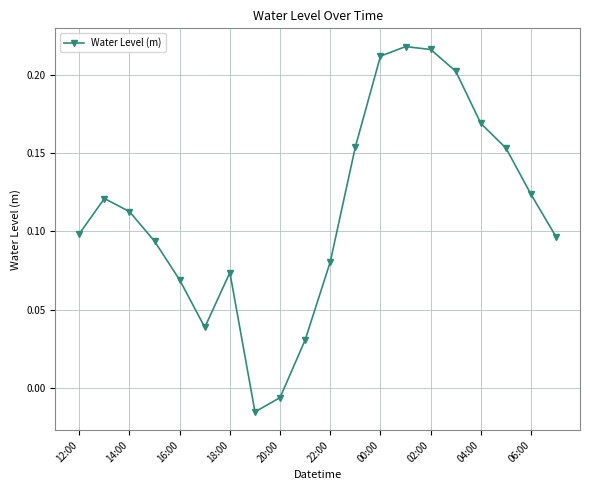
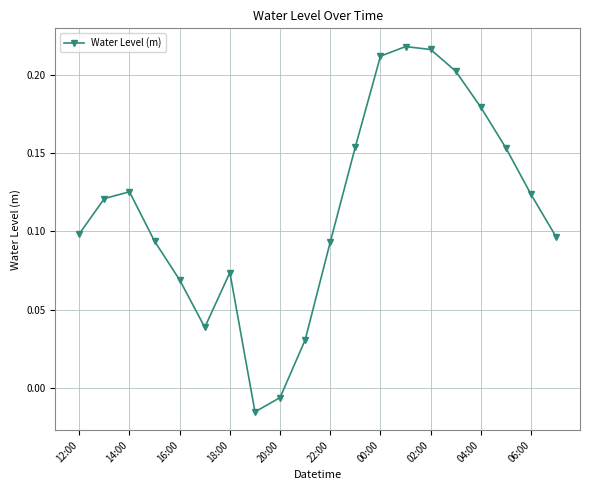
  {
    "12:00": 0.098,
-   "14:00": 0.113,
+   "14:00": 0.125,
    "16:00": 0.069,
    "18:00": 0.074,
    "20:00": -0.006,
-   "22:00": 0.081,
+   "22:00": 0.093,
    "00:00": 0.212,
    "02:00": 0.216,
-   "04:00": 0.169,
+   "04:00": 0.179,
    "06:00": 0.124
  }
